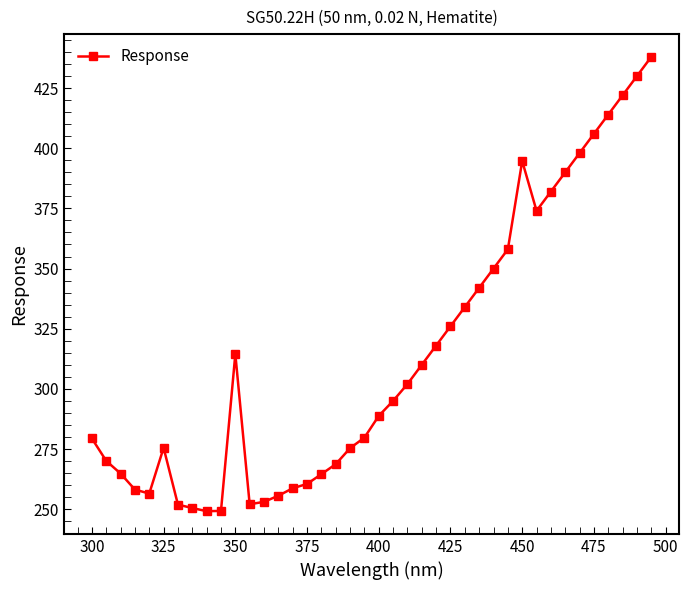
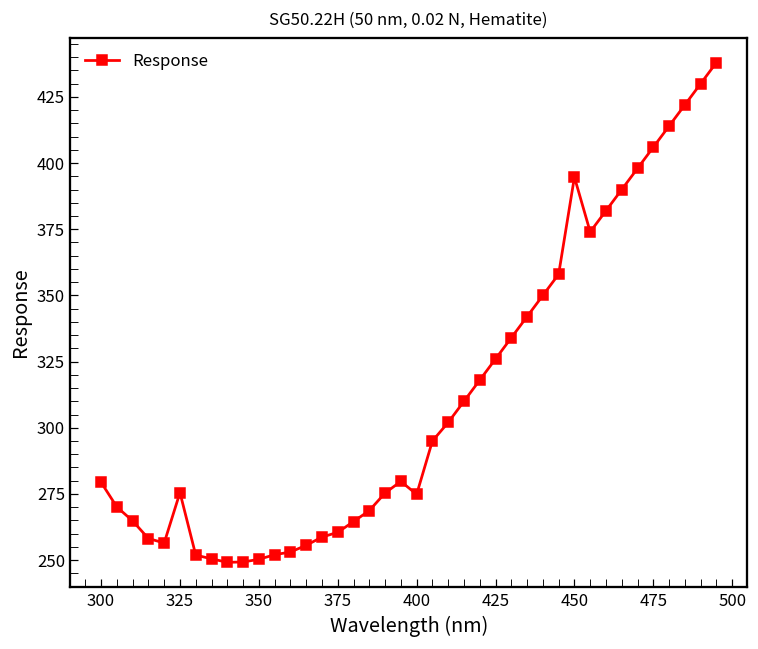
  {
    "300": 279,
    "325": 276,
-   "350": 314,
+   "350": 250,
    "375": 260,
-   "400": 289,
+   "400": 275,
    "425": 326,
    "450": 395,
    "475": 406
  }
